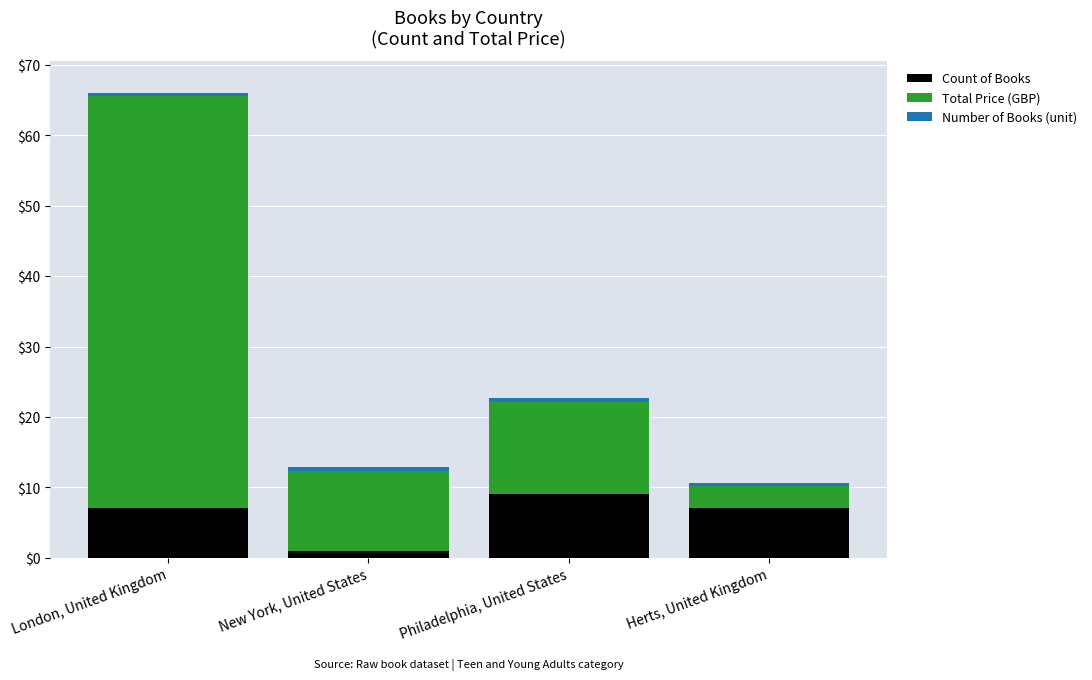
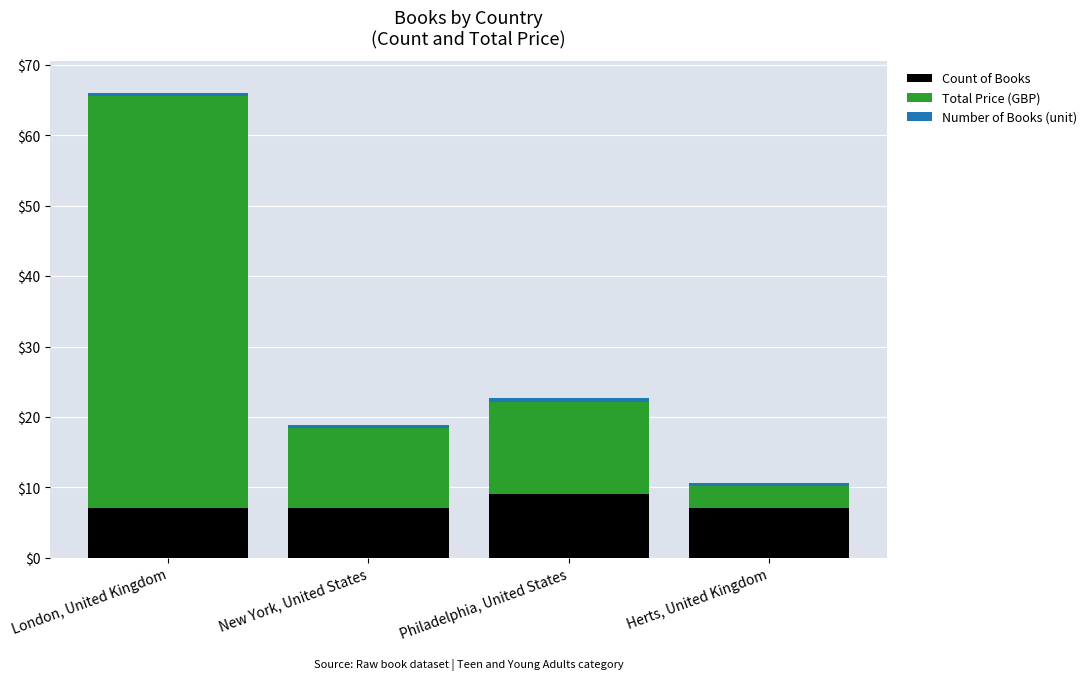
  {
    "Count of Books": {
      "London, United Kingdom": "$7",
-     "New York, United States": "$1",
+     "New York, United States": "$7",
      "Philadelphia, United States": "$9",
      "Herts, United Kingdom": "$7"
    },
    "Total Price (GBP)": {
      "London, United Kingdom": "$59",
      "New York, United States": "$11",
      "Philadelphia, United States": "$13",
      "Herts, United Kingdom": "$3"
    },
    "Number of Books (unit)": {
      "London, United Kingdom": "$1",
      "New York, United States": "$1",
      "Philadelphia, United States": "$1",
      "Herts, United Kingdom": "$1"
    }
  }
